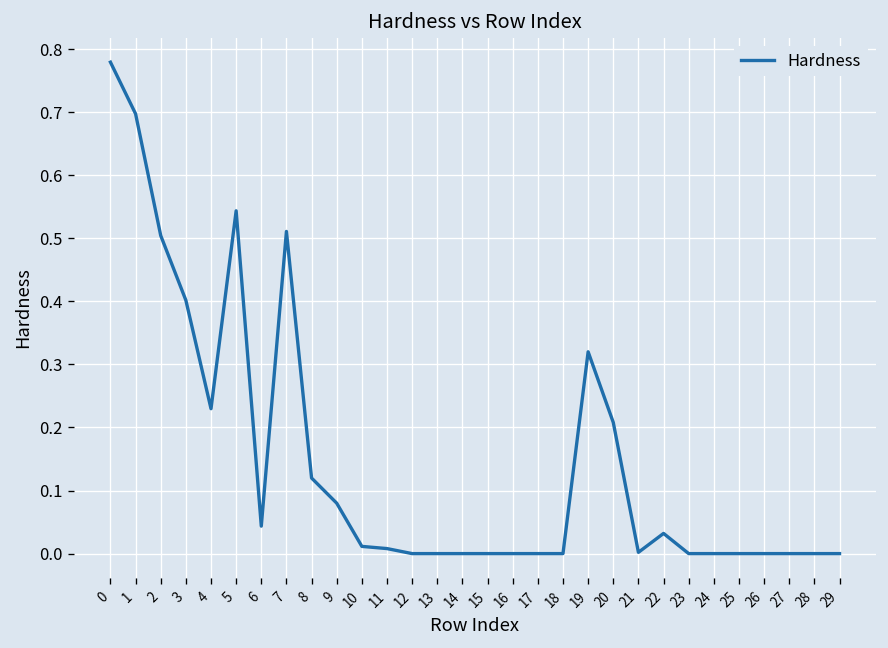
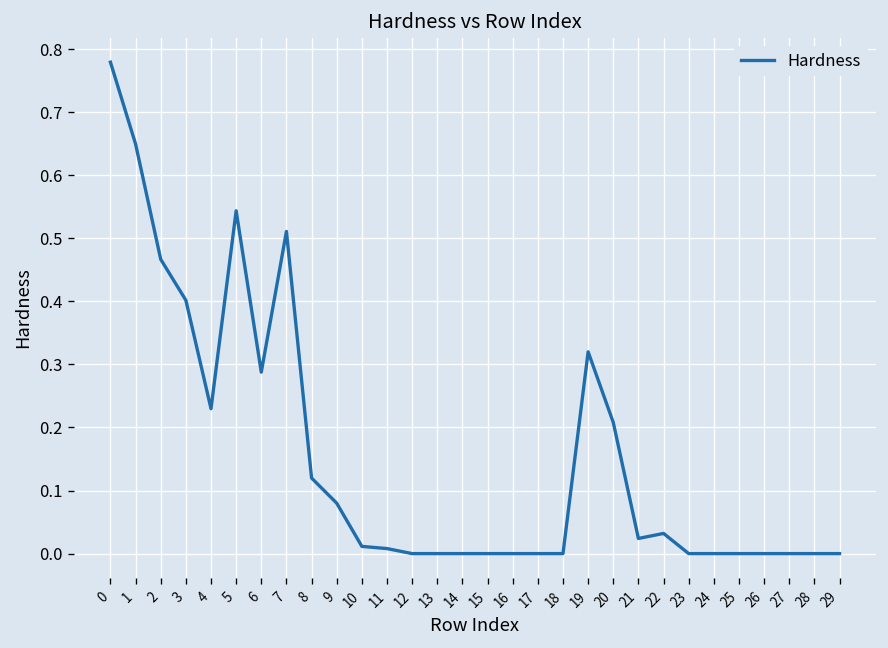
  {
    "0": 0.78,
-   "1": 0.70,
-   "2": 0.50,
+   "1": 0.65,
+   "2": 0.47,
    "3": 0.40,
    "4": 0.23,
    "5": 0.54,
-   "6": 0.04,
+   "6": 0.29,
    "7": 0.51,
    "8": 0.12,
    "9": 0.08,
    "10": 0.01,
    "11": 0.01,
    "12": 0.00,
    "13": 0.00,
    "14": 0.00,
    "15": 0.00,
    "16": 0.00,
    "17": 0.00,
    "18": 0.00,
    "19": 0.32,
    "20": 0.21,
-   "21": 0.00,
+   "21": 0.02,
    "22": 0.03,
    "23": 0.00,
    "24": 0.00,
    "25": 0.00,
    "26": 0.00,
    "27": 0.00,
    "28": 0.00,
    "29": 0.00
  }
